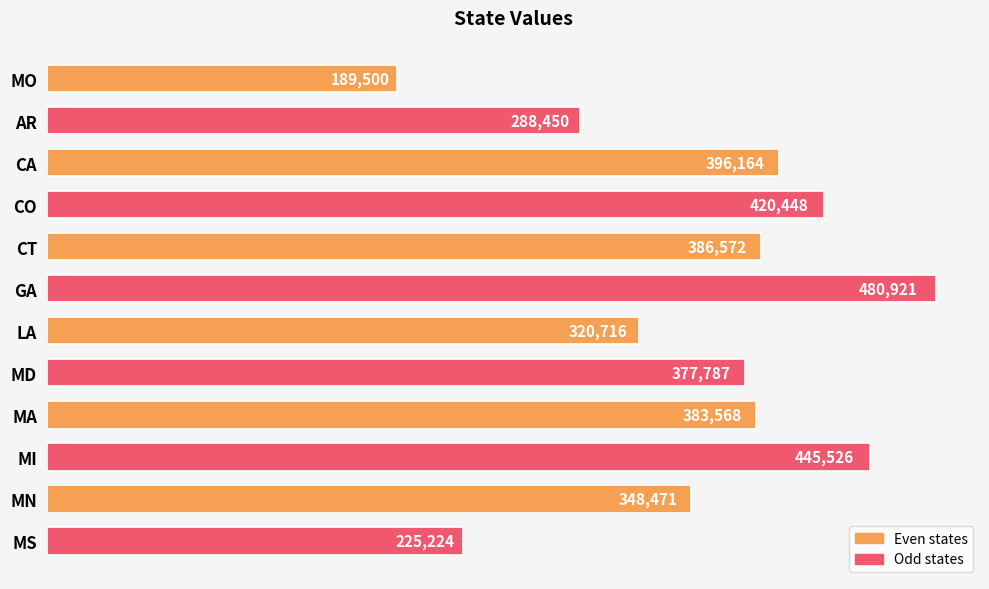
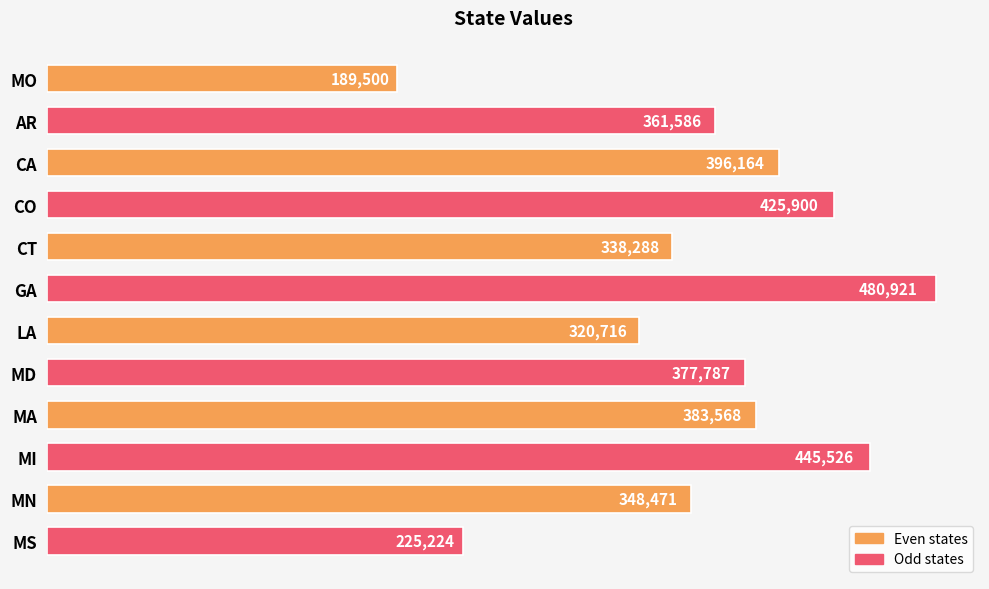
  {
    "MO": "189,500",
-   "AR": "288,450",
+   "AR": "361,586",
    "CA": "396,164",
-   "CO": "420,448",
-   "CT": "386,572",
+   "CO": "425,900",
+   "CT": "338,288",
    "GA": "480,921",
    "LA": "320,716",
    "MD": "377,787",
    "MA": "383,568",
    "MI": "445,526",
    "MN": "348,471",
    "MS": "225,224"
  }
